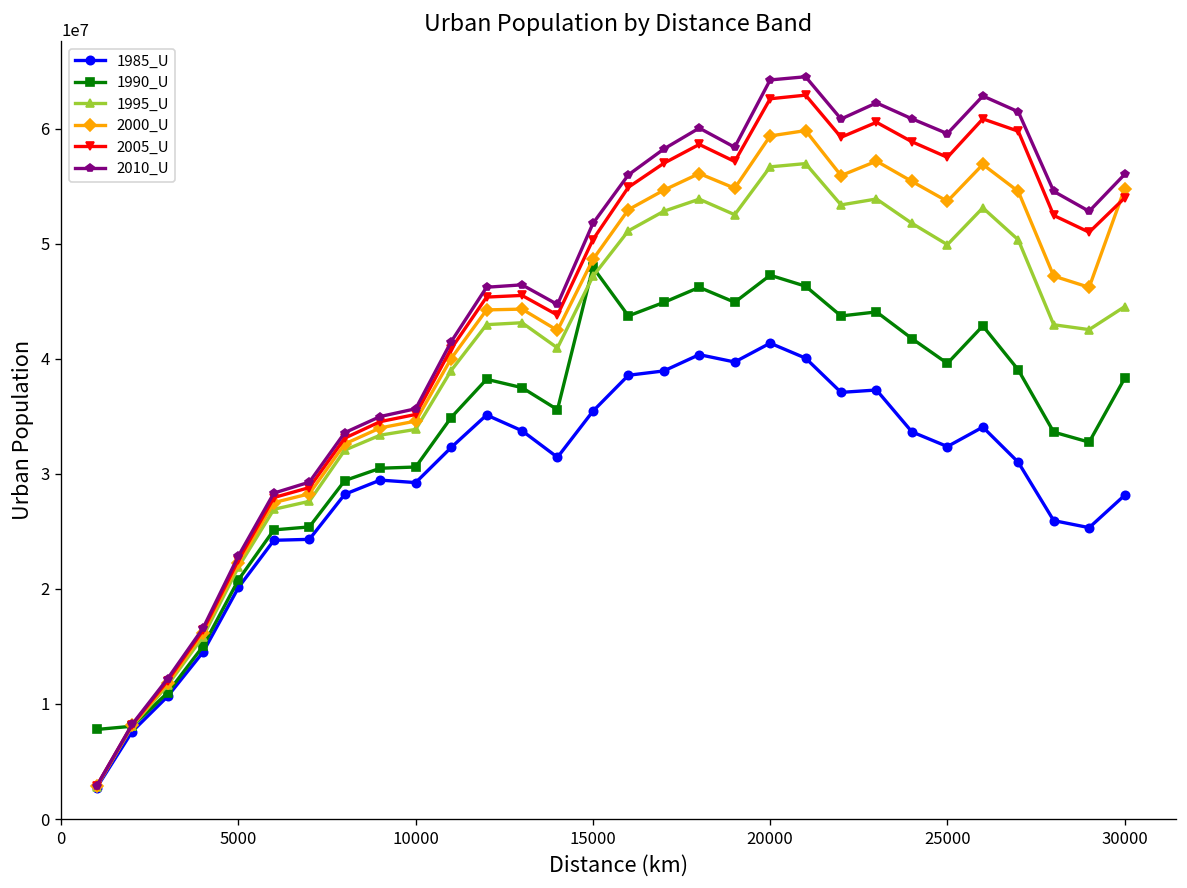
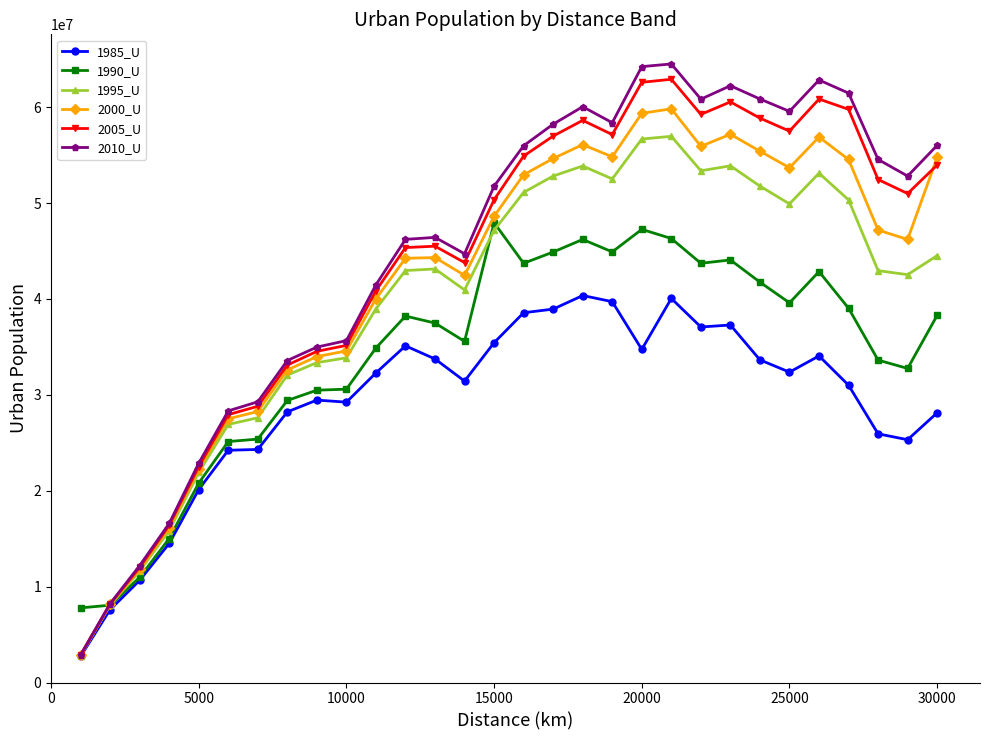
  {
    "1985_U": {
      "5000": 20000000,
      "10000": 29000000,
      "15000": 35000000,
-     "20000": 41000000,
+     "20000": 35000000,
      "25000": 32000000,
      "30000": 28000000
    },
    "1990_U": {
      "5000": 21000000,
      "10000": 31000000,
      "15000": 48000000,
      "20000": 47000000,
      "25000": 40000000,
      "30000": 38000000
    },
    "1995_U": {
      "5000": 22000000,
      "10000": 34000000,
      "15000": 47000000,
      "20000": 57000000,
      "25000": 50000000,
      "30000": 45000000
    },
    "2000_U": {
      "5000": 22000000,
      "10000": 35000000,
      "15000": 49000000,
      "20000": 59000000,
      "25000": 54000000,
      "30000": 55000000
    },
    "2005_U": {
      "5000": 23000000,
      "10000": 35000000,
      "15000": 50000000,
      "20000": 63000000,
      "25000": 58000000,
      "30000": 54000000
    },
    "2010_U": {
      "5000": 23000000,
      "10000": 36000000,
      "15000": 52000000,
      "20000": 64000000,
      "25000": 60000000,
      "30000": 56000000
    }
  }
